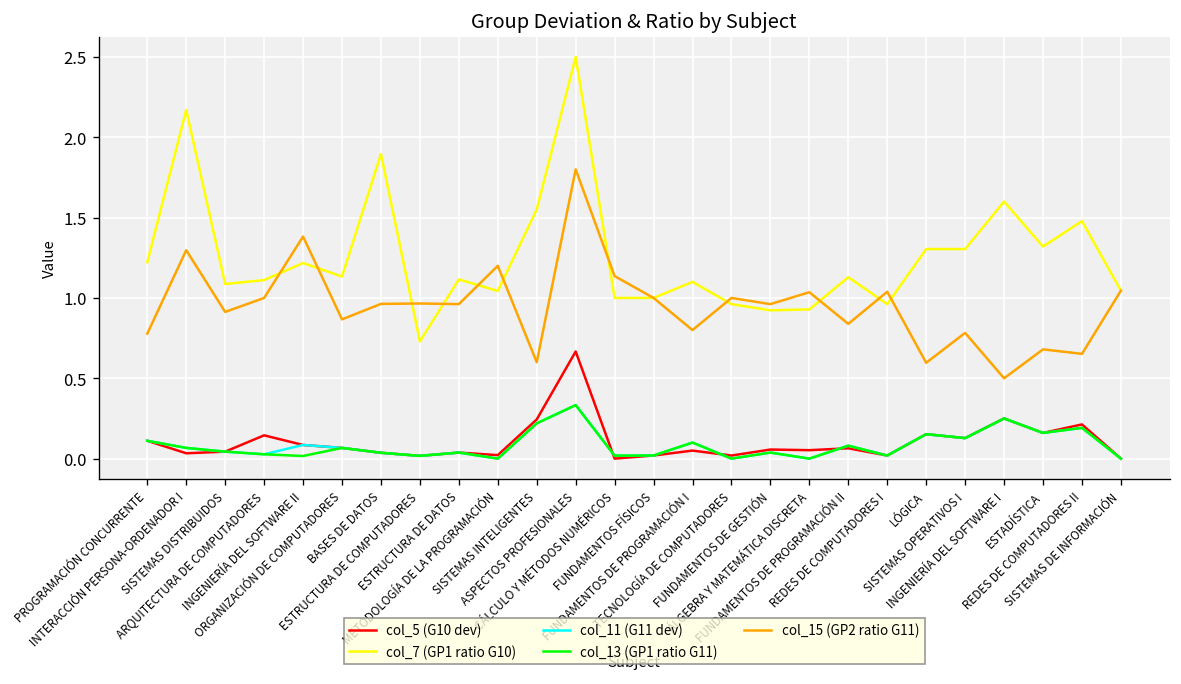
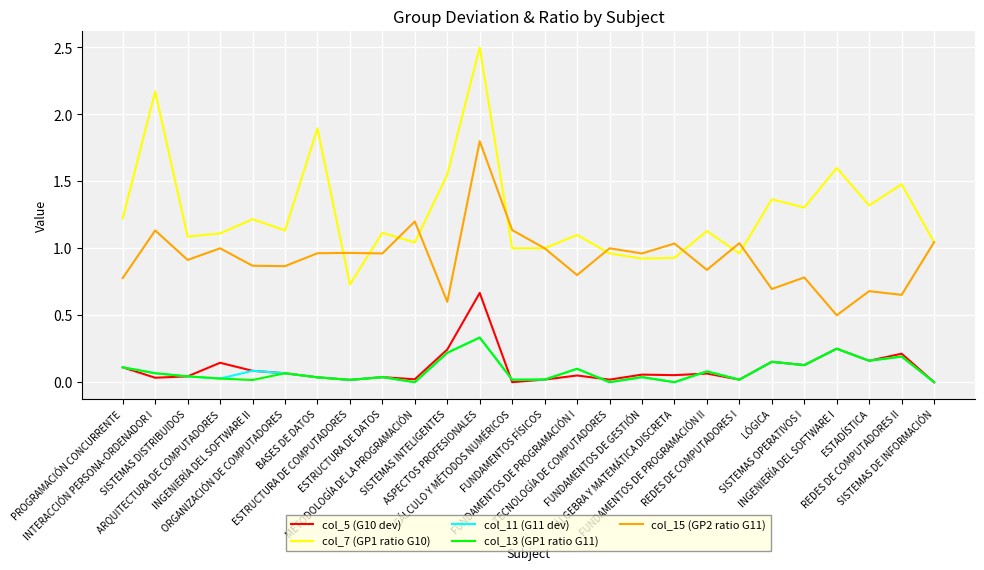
  {
    "col_5 (G10 dev)": {
      "INTERACCIÓN PERSONA-ORDENADOR I": 0.03,
      "ARQUITECTURA DE COMPUTADORES": 0.15,
      "METODOLOGÍA DE LA PROGRAMACIÓN": 0.02,
      "SISTEMAS INTELIGENTES": 0.24,
      "ASPECTOS PROFESIONALES": 0.67,
      "FUNDAMENTOS DE PROGRAMACIÓN I": 0.05,
      "TECNOLOGÍA DE COMPUTADORES": 0.02,
      "FUNDAMENTOS DE GESTIÓN": 0.06,
      "ÁLGEBRA Y MATEMÁTICA DISCRETA": 0.05,
      "REDES DE COMPUTADORES II": 0.21
    },
    "col_7 (GP1 ratio G10)": {
      "PROGRAMACIÓN CONCURRENTE": 1.22,
      "INTERACCIÓN PERSONA-ORDENADOR I": 2.17,
      "SISTEMAS DISTRIBUIDOS": 1.09,
      "ARQUITECTURA DE COMPUTADORES": 1.11,
      "INGENIERÍA DEL SOFTWARE II": 1.22,
      "ORGANIZACIÓN DE COMPUTADORES": 1.13,
      "BASES DE DATOS": 1.90,
      "ESTRUCTURA DE COMPUTADORES": 0.73,
      "ESTRUCTURA DE DATOS": 1.12,
      "METODOLOGÍA DE LA PROGRAMACIÓN": 1.04,
      "SISTEMAS INTELIGENTES": 1.55,
      "ASPECTOS PROFESIONALES": 2.50,
      "CÁLCULO Y MÉTODOS NUMÉRICOS": 1.00,
      "FUNDAMENTOS DE PROGRAMACIÓN I": 1.10,
      "TECNOLOGÍA DE COMPUTADORES": 0.96,
      "FUNDAMENTOS DE GESTIÓN": 0.92,
      "ÁLGEBRA Y MATEMÁTICA DISCRETA": 0.93,
      "FUNDAMENTOS DE PROGRAMACIÓN II": 1.13,
      "REDES DE COMPUTADORES I": 0.96,
-     "LÓGICA": 1.30,
+     "LÓGICA": 1.37,
      "SISTEMAS OPERATIVOS I": 1.30,
      "INGENIERÍA DEL SOFTWARE I": 1.60,
      "ESTADÍSTICA": 1.32,
      "REDES DE COMPUTADORES II": 1.48
    },
    "col_13 (GP1 ratio G11)": {
      "INGENIERÍA DEL SOFTWARE II": 0.02
    },
    "col_15 (GP2 ratio G11)": {
      "PROGRAMACIÓN CONCURRENTE": 0.78,
-     "INTERACCIÓN PERSONA-ORDENADOR I": 1.30,
+     "INTERACCIÓN PERSONA-ORDENADOR I": 1.13,
      "SISTEMAS DISTRIBUIDOS": 0.91,
      "ARQUITECTURA DE COMPUTADORES": 1.00,
-     "INGENIERÍA DEL SOFTWARE II": 1.38,
+     "INGENIERÍA DEL SOFTWARE II": 0.87,
      "ORGANIZACIÓN DE COMPUTADORES": 0.87,
      "BASES DE DATOS": 0.96,
      "ESTRUCTURA DE COMPUTADORES": 0.97,
      "ESTRUCTURA DE DATOS": 0.96,
      "METODOLOGÍA DE LA PROGRAMACIÓN": 1.20,
      "SISTEMAS INTELIGENTES": 0.60,
      "ASPECTOS PROFESIONALES": 1.80,
      "CÁLCULO Y MÉTODOS NUMÉRICOS": 1.14,
      "FUNDAMENTOS DE PROGRAMACIÓN I": 0.80,
      "TECNOLOGÍA DE COMPUTADORES": 1.00,
      "FUNDAMENTOS DE GESTIÓN": 0.96,
      "ÁLGEBRA Y MATEMÁTICA DISCRETA": 1.04,
      "FUNDAMENTOS DE PROGRAMACIÓN II": 0.84,
      "REDES DE COMPUTADORES I": 1.04,
-     "LÓGICA": 0.60,
+     "LÓGICA": 0.70,
      "SISTEMAS OPERATIVOS I": 0.78,
      "INGENIERÍA DEL SOFTWARE I": 0.50,
      "ESTADÍSTICA": 0.68,
      "REDES DE COMPUTADORES II": 0.65
    }
  }
